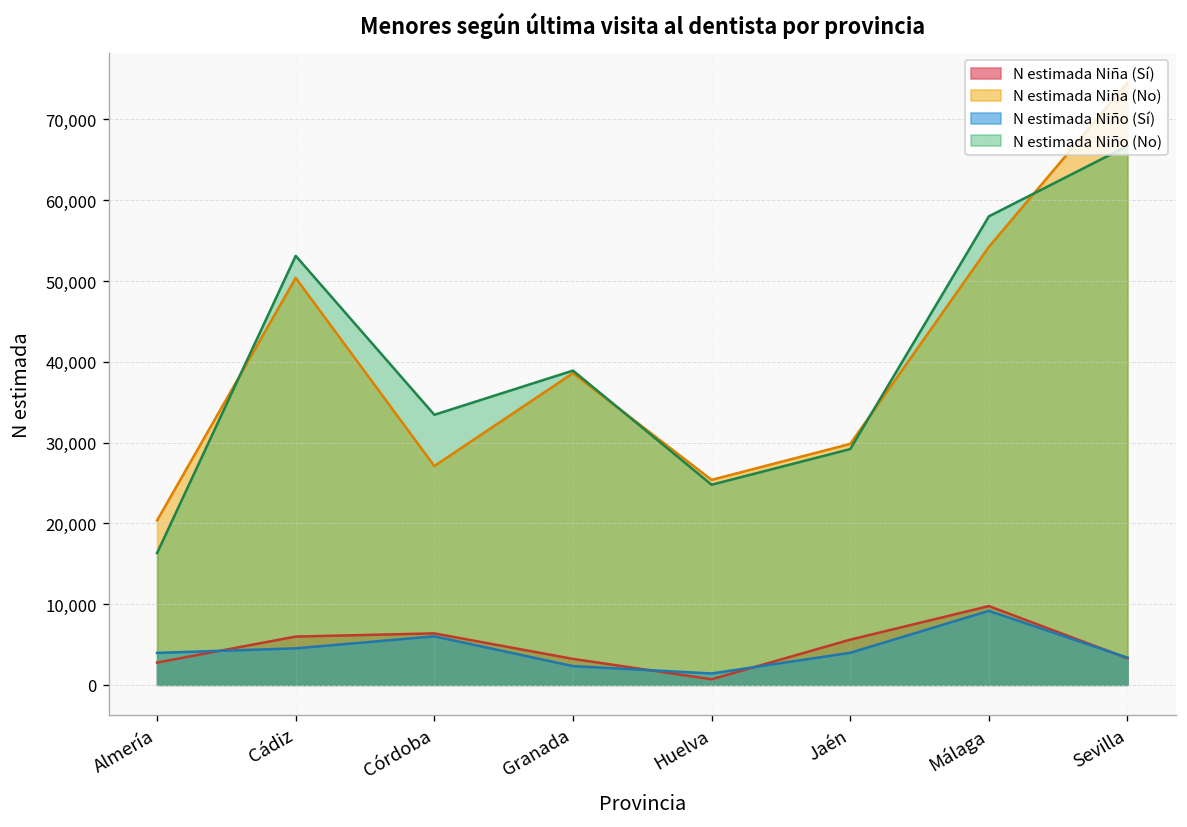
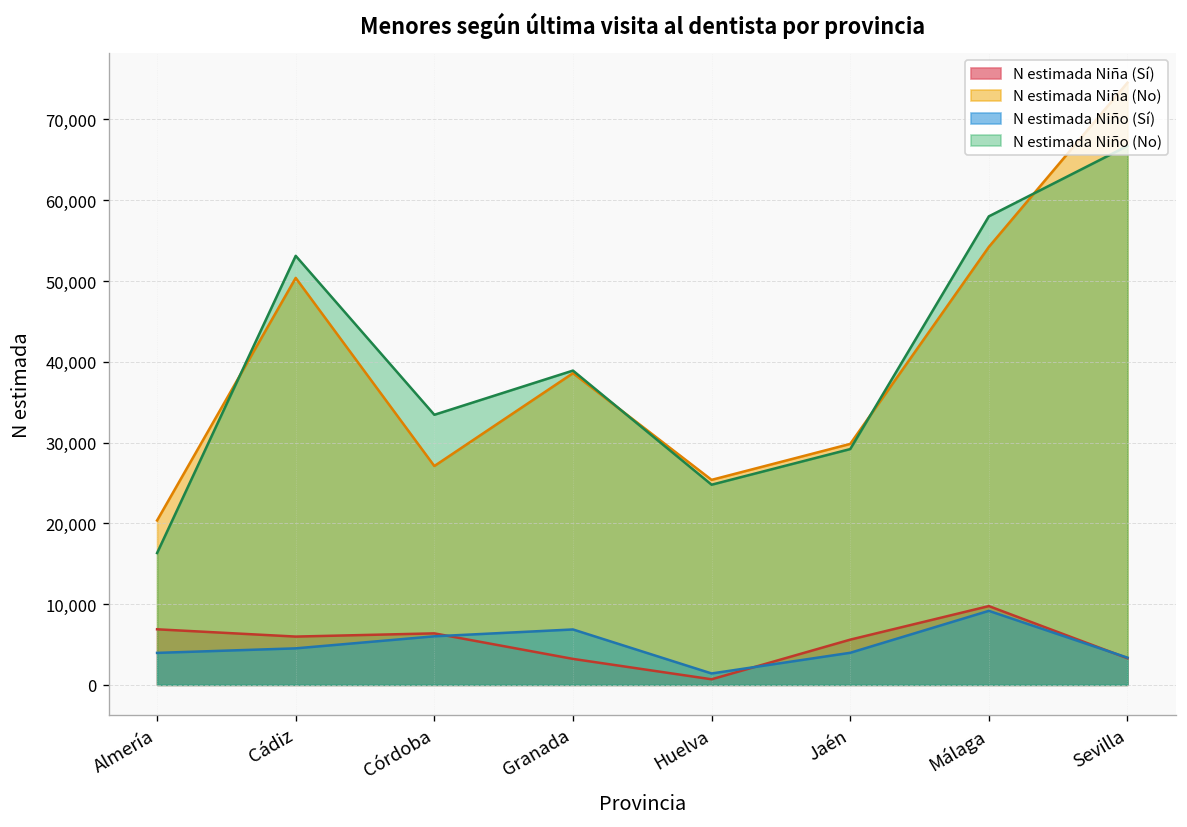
  {
    "N estimada Niña (Sí)": {
-     "Almería": "3,000",
+     "Almería": "7,000",
      "Cádiz": "6,000",
      "Granada": "3,000",
      "Huelva": "1,000",
      "Jaén": "6,000",
      "Málaga": "10,000"
    },
    "N estimada Niña (No)": {
      "Almería": "20,000",
      "Cádiz": "50,000",
      "Córdoba": "27,000",
      "Huelva": "25,000",
      "Jaén": "30,000",
      "Málaga": "54,000"
    },
    "N estimada Niño (Sí)": {
      "Almería": "4,000",
      "Cádiz": "5,000",
-     "Granada": "2,000",
+     "Granada": "7,000",
      "Huelva": "1,000",
      "Jaén": "4,000",
      "Málaga": "9,000"
    },
    "N estimada Niño (No)": {
      "Almería": "16,000",
      "Cádiz": "53,000",
      "Córdoba": "33,000",
      "Huelva": "25,000",
      "Jaén": "29,000",
      "Málaga": "58,000"
    }
  }
